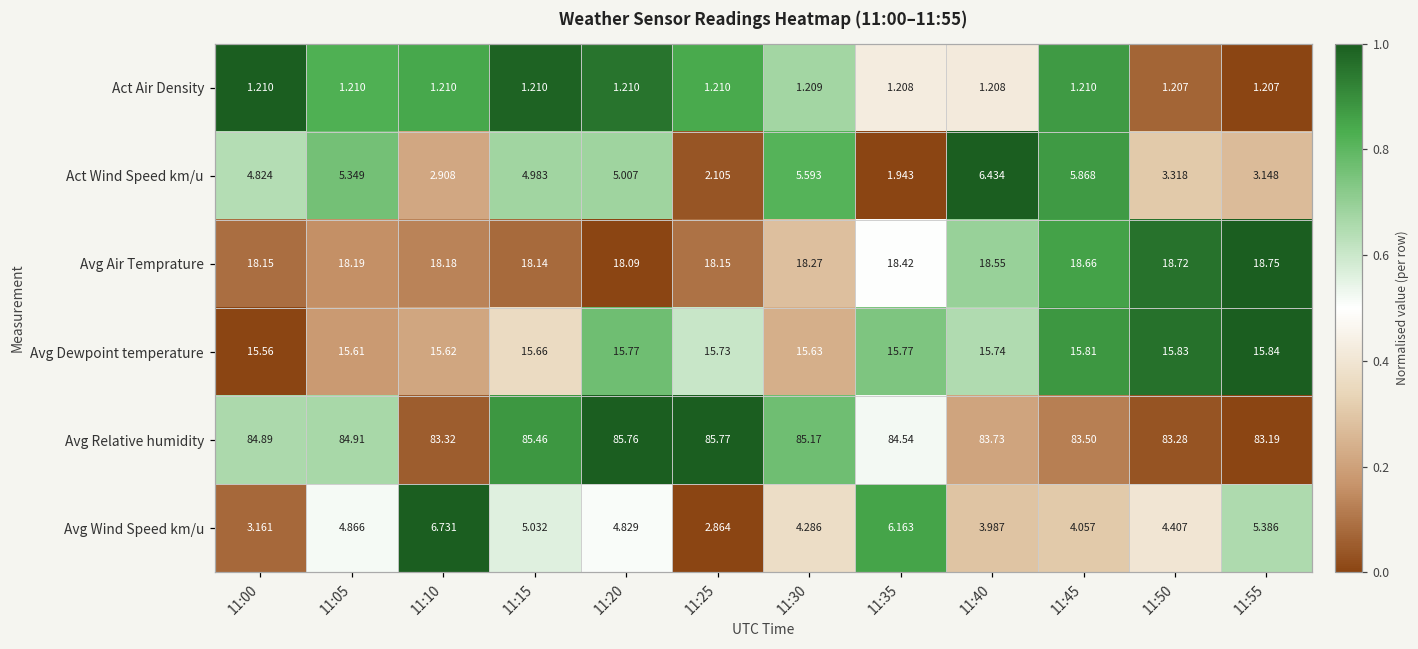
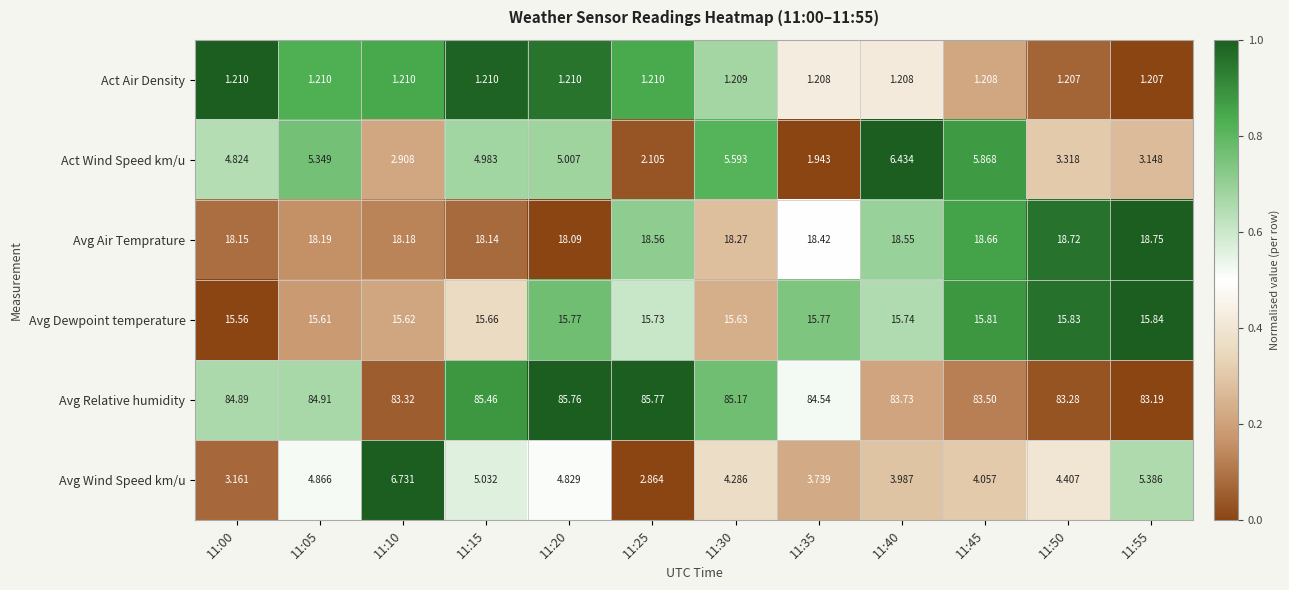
  {
    "Act Air Density": {
      "11:00": 1.210,
      "11:05": 1.210,
      "11:10": 1.210,
      "11:15": 1.210,
      "11:20": 1.210,
      "11:25": 1.210,
      "11:30": 1.209,
      "11:35": 1.208,
      "11:40": 1.208,
-     "11:45": 1.210,
+     "11:45": 1.208,
      "11:50": 1.207,
      "11:55": 1.207
    },
    "Act Wind Speed km/u": {
      "11:00": 4.824,
      "11:05": 5.349,
      "11:10": 2.908,
      "11:15": 4.983,
      "11:20": 5.007,
      "11:25": 2.105,
      "11:30": 5.593,
      "11:35": 1.943,
      "11:40": 6.434,
      "11:45": 5.868,
      "11:50": 3.318,
      "11:55": 3.148
    },
    "Avg Air Temprature": {
      "11:00": 18.15,
      "11:05": 18.19,
      "11:10": 18.18,
      "11:15": 18.14,
      "11:20": 18.09,
-     "11:25": 18.15,
+     "11:25": 18.56,
      "11:30": 18.27,
      "11:35": 18.42,
      "11:40": 18.55,
      "11:45": 18.66,
      "11:50": 18.72,
      "11:55": 18.75
    },
    "Avg Dewpoint temperature": {
      "11:00": 15.56,
      "11:05": 15.61,
      "11:10": 15.62,
      "11:15": 15.66,
      "11:20": 15.77,
      "11:25": 15.73,
      "11:30": 15.63,
      "11:35": 15.77,
      "11:40": 15.74,
      "11:45": 15.81,
      "11:50": 15.83,
      "11:55": 15.84
    },
    "Avg Relative humidity": {
      "11:00": 84.89,
      "11:05": 84.91,
      "11:10": 83.32,
      "11:15": 85.46,
      "11:20": 85.76,
      "11:25": 85.77,
      "11:30": 85.17,
      "11:35": 84.54,
      "11:40": 83.73,
      "11:45": 83.50,
      "11:50": 83.28,
      "11:55": 83.19
    },
    "Avg Wind Speed km/u": {
      "11:00": 3.161,
      "11:05": 4.866,
      "11:10": 6.731,
      "11:15": 5.032,
      "11:20": 4.829,
      "11:25": 2.864,
      "11:30": 4.286,
-     "11:35": 6.163,
+     "11:35": 3.739,
      "11:40": 3.987,
      "11:45": 4.057,
      "11:50": 4.407,
      "11:55": 5.386
    }
  }
